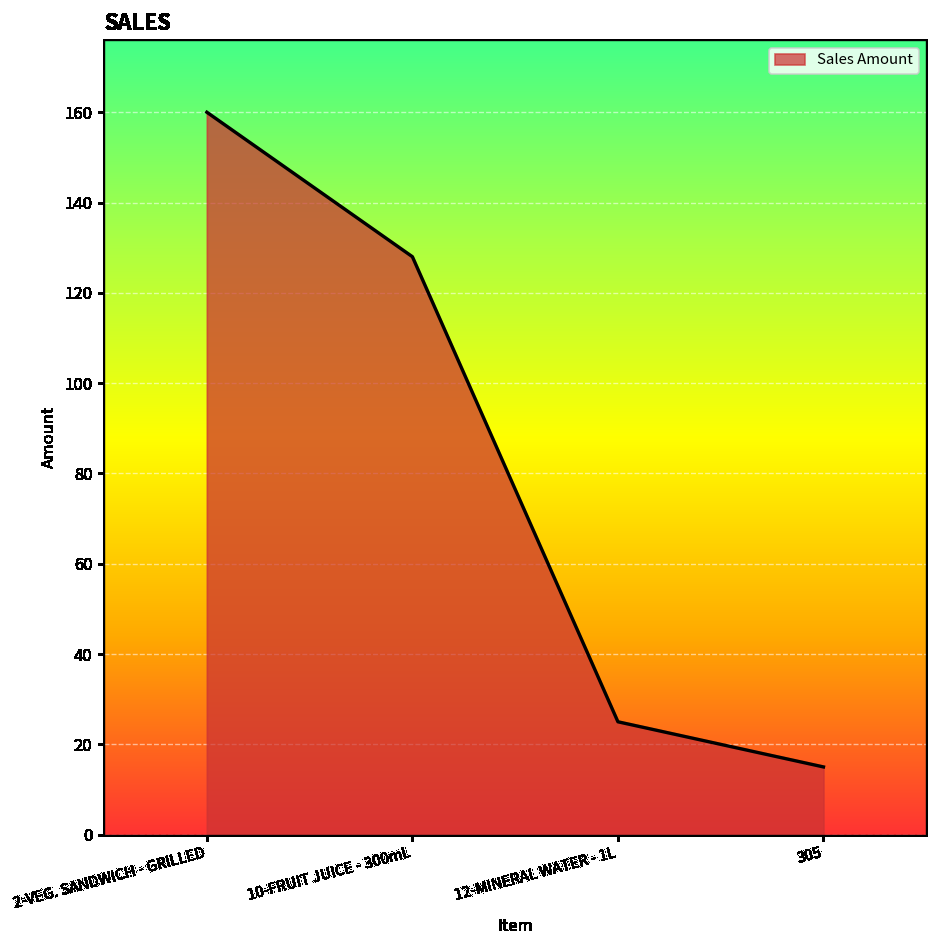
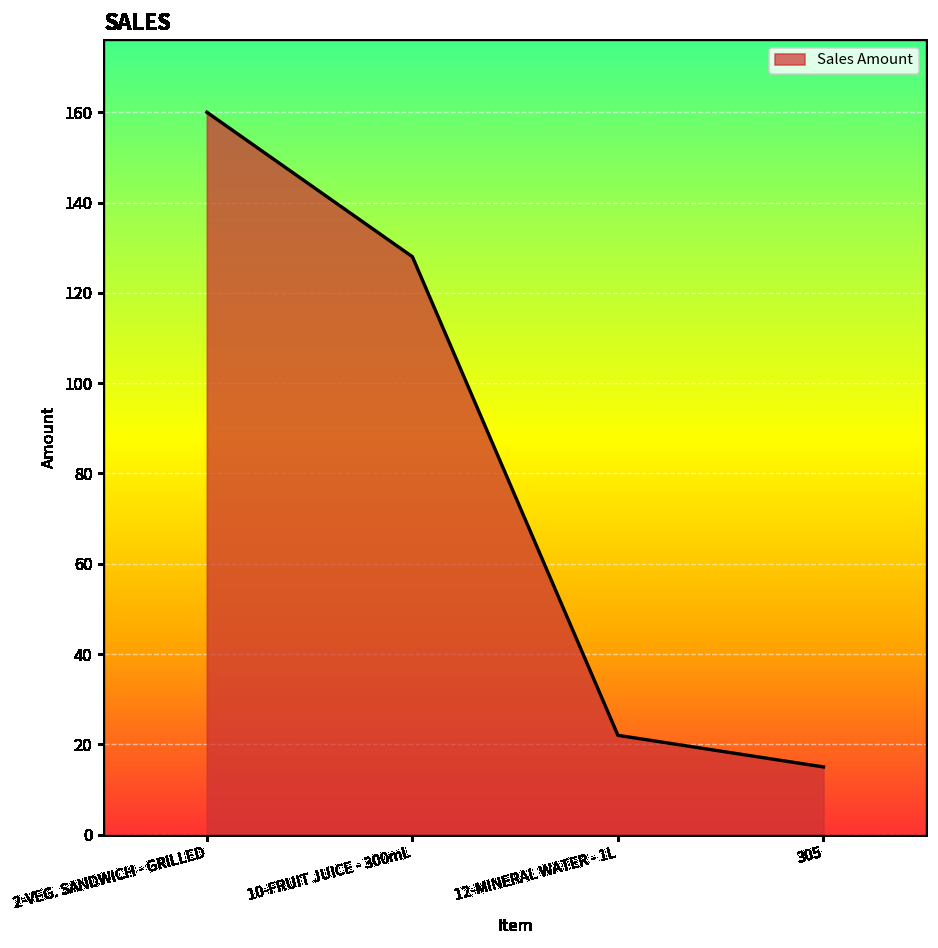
  {
    "2-VEG. SANDWICH - GRILLED": 160,
    "10-FRUIT JUICE - 300mL": 128,
-   "12-MINERAL WATER - 1L": 25,
+   "12-MINERAL WATER - 1L": 22,
    "305": 15
  }
